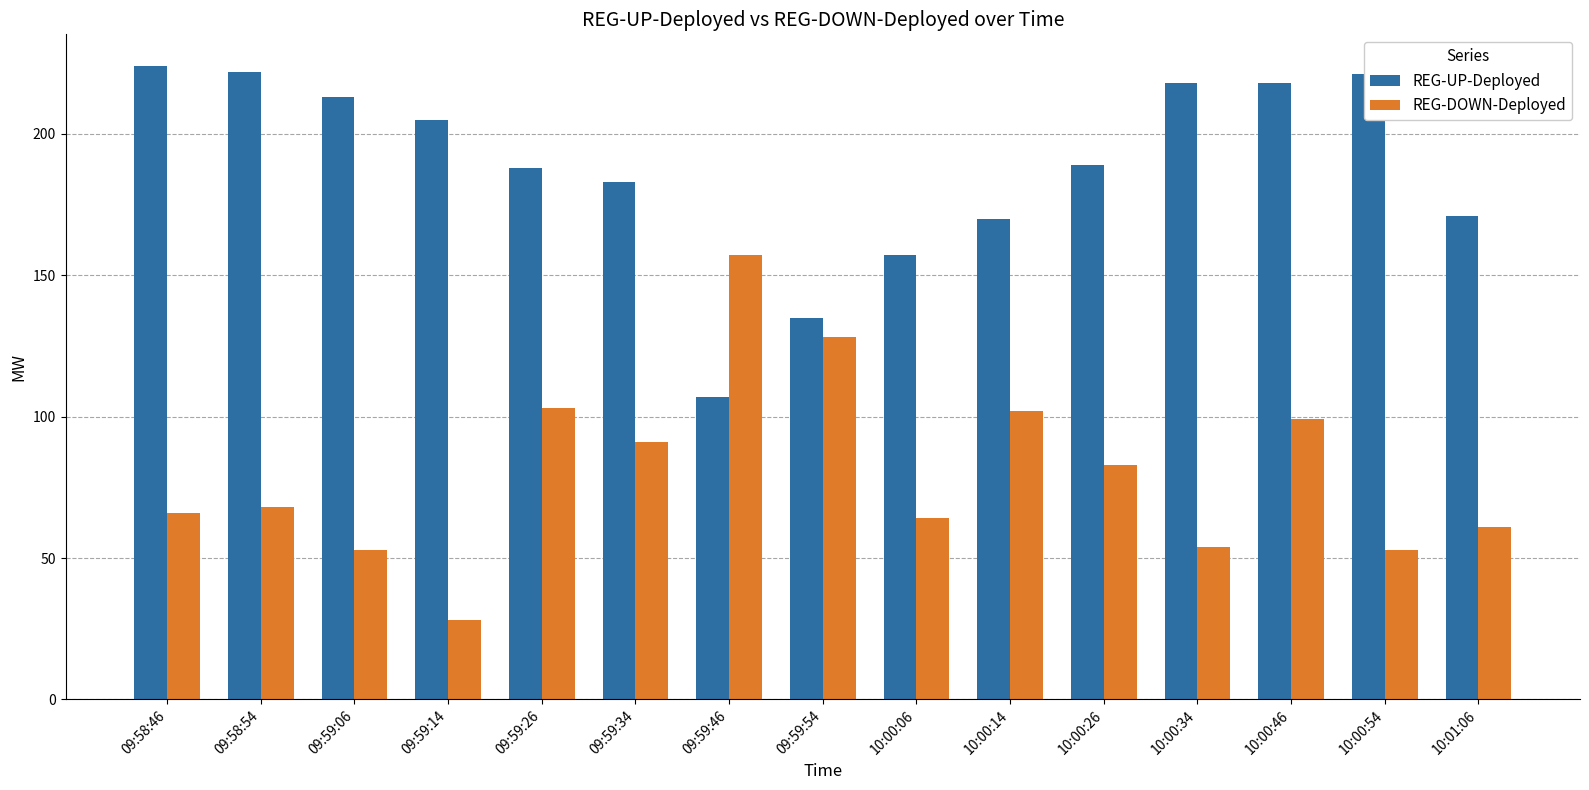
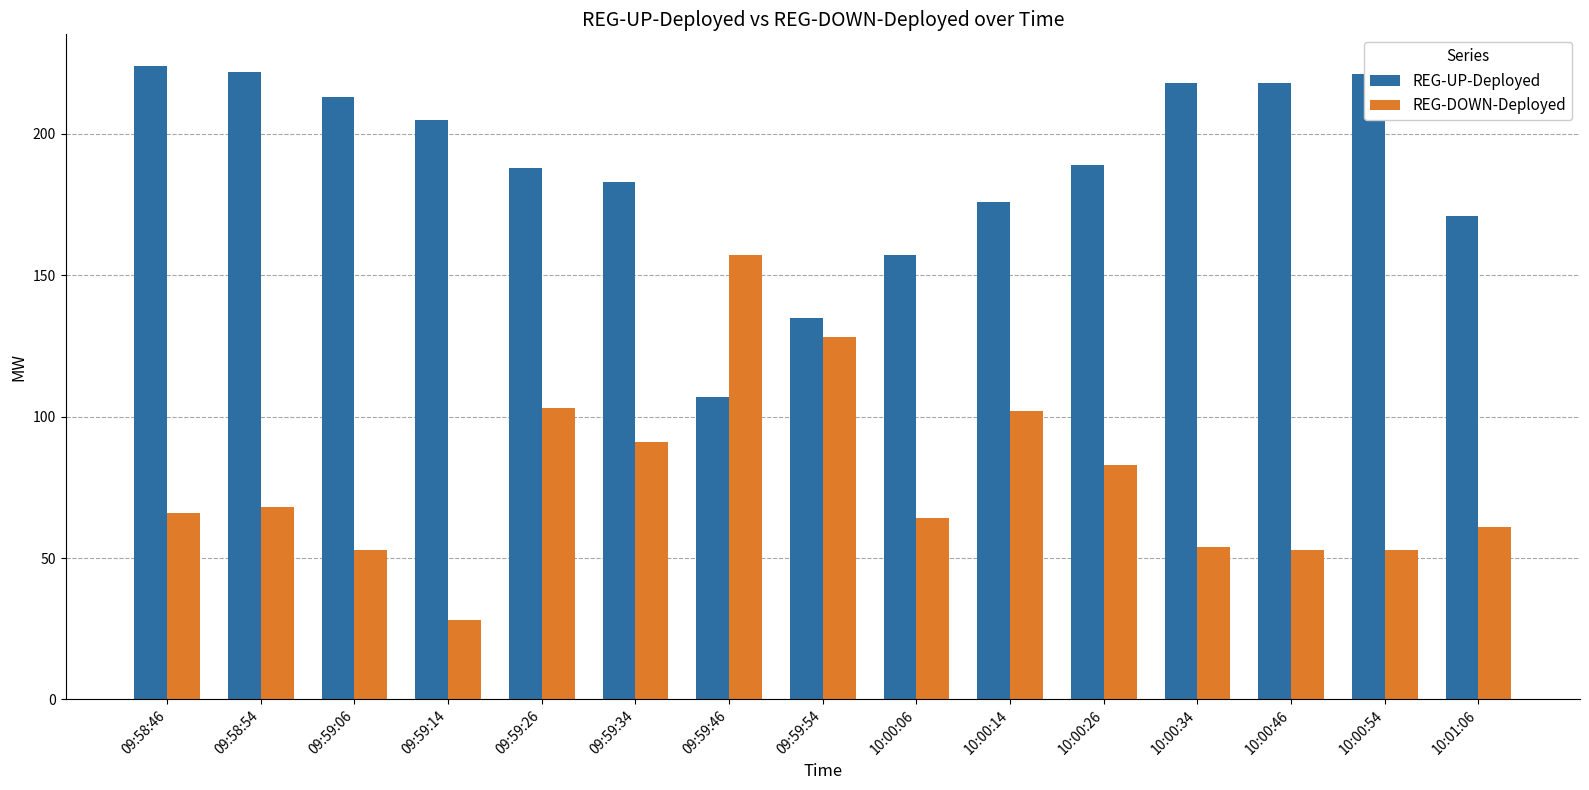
  {
    "REG-UP-Deployed": {
      "09:58:46": 224,
      "09:58:54": 222,
      "09:59:06": 213,
      "09:59:14": 205,
      "09:59:26": 188,
      "09:59:34": 183,
      "09:59:46": 107,
      "09:59:54": 135,
      "10:00:06": 157,
-     "10:00:14": 170,
+     "10:00:14": 176,
      "10:00:26": 189,
      "10:00:34": 218,
      "10:00:46": 218,
      "10:01:06": 171
    },
    "REG-DOWN-Deployed": {
      "09:58:46": 66,
      "09:58:54": 68,
      "09:59:06": 53,
      "09:59:14": 28,
      "09:59:26": 103,
      "09:59:34": 91,
      "09:59:46": 157,
      "09:59:54": 128,
      "10:00:06": 64,
      "10:00:14": 102,
      "10:00:26": 83,
      "10:00:34": 54,
-     "10:00:46": 99,
+     "10:00:46": 53,
      "10:00:54": 53,
      "10:01:06": 61
    }
  }
